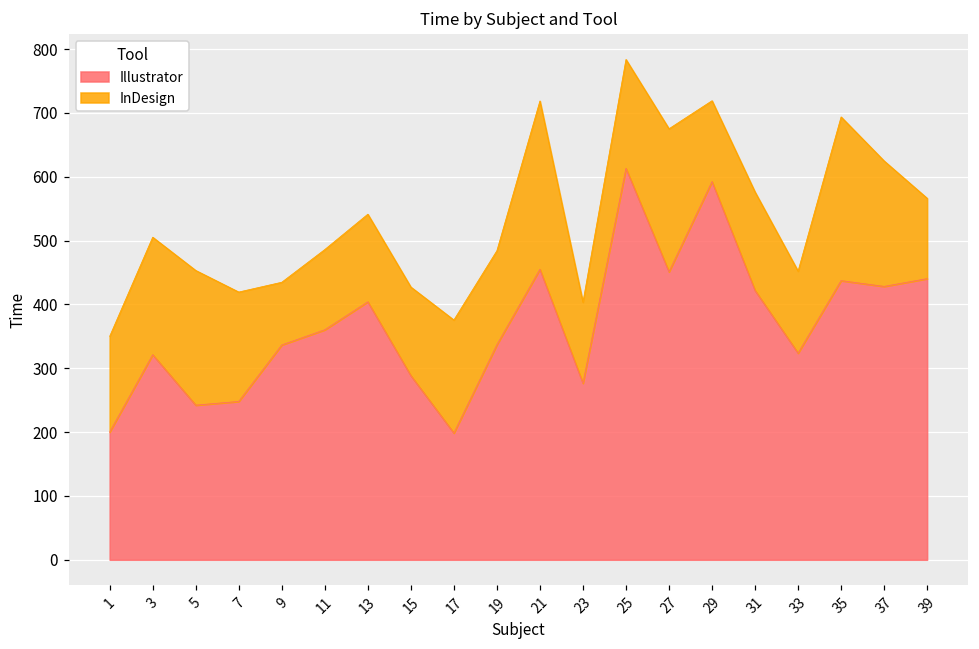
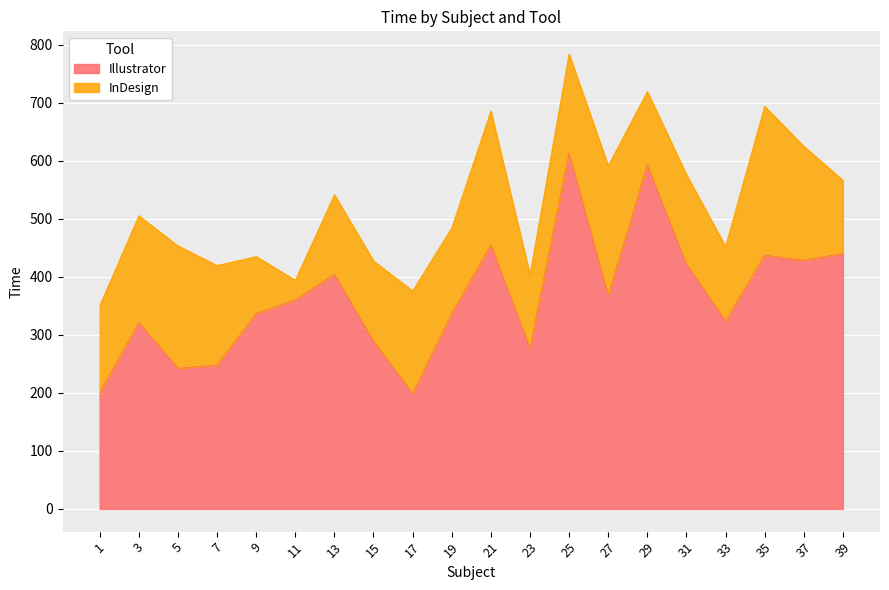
  {
    "Illustrator": {
      "1": 200,
      "3": 320,
      "5": 240,
      "7": 250,
      "9": 340,
      "11": 360,
      "13": 400,
      "15": 290,
      "17": 200,
      "19": 340,
      "21": 460,
      "23": 280,
      "25": 610,
-     "27": 450,
+     "27": 370,
      "29": 590,
      "31": 420,
      "33": 320,
      "35": 440,
      "37": 430,
      "39": 440
    },
    "InDesign": {
      "1": 150,
      "3": 180,
      "5": 210,
      "7": 170,
      "9": 100,
-     "11": 130,
+     "11": 30,
      "13": 140,
      "15": 140,
      "17": 180,
      "19": 150,
-     "21": 260,
+     "21": 230,
      "23": 130,
      "25": 170,
      "27": 220,
      "29": 130,
      "31": 150,
      "33": 130,
      "35": 260,
      "37": 200,
      "39": 130
    }
  }
